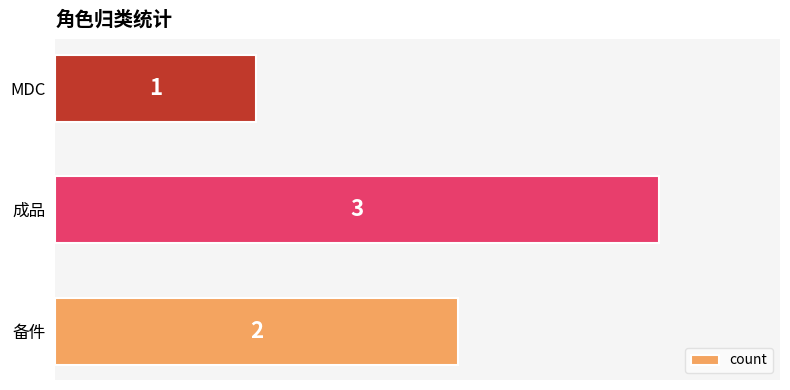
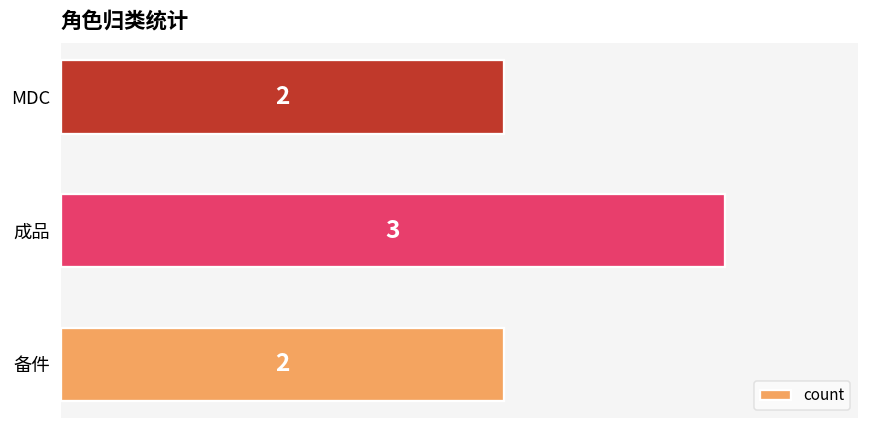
  {
-   "MDC": 1,
+   "MDC": 2,
    "成品": 3,
    "备件": 2
  }
